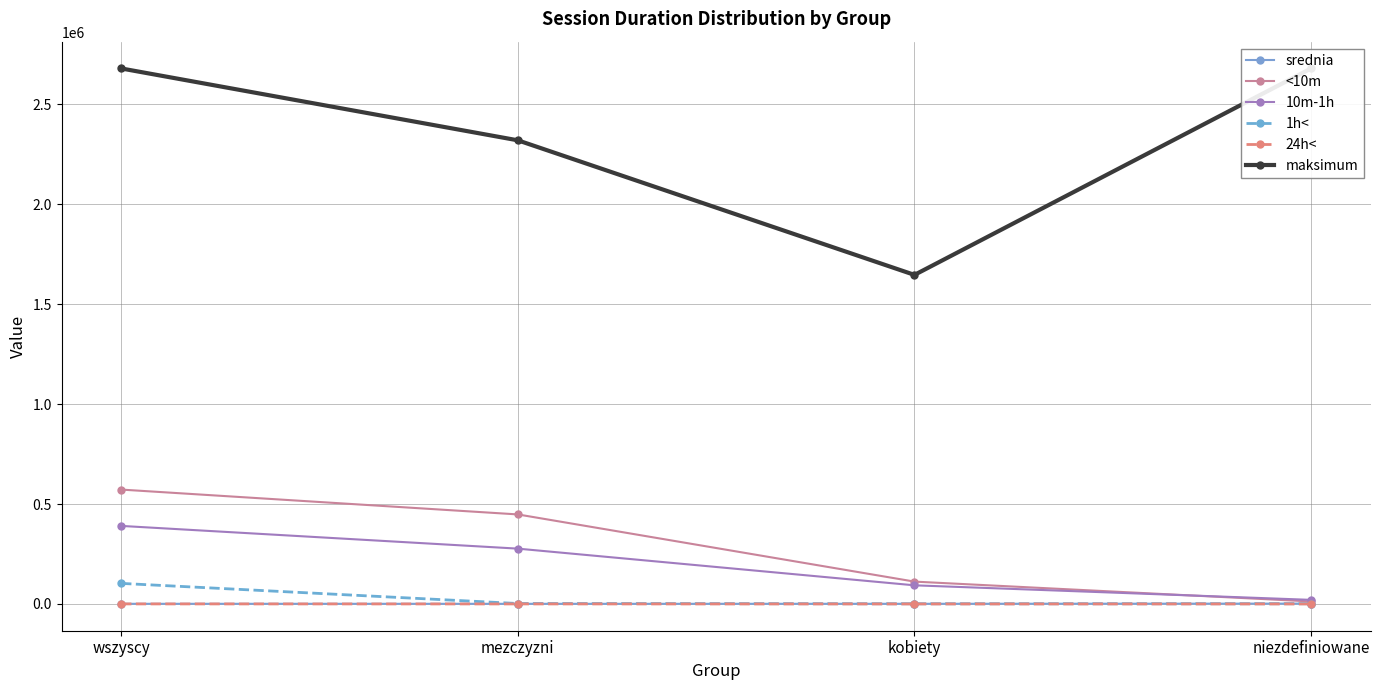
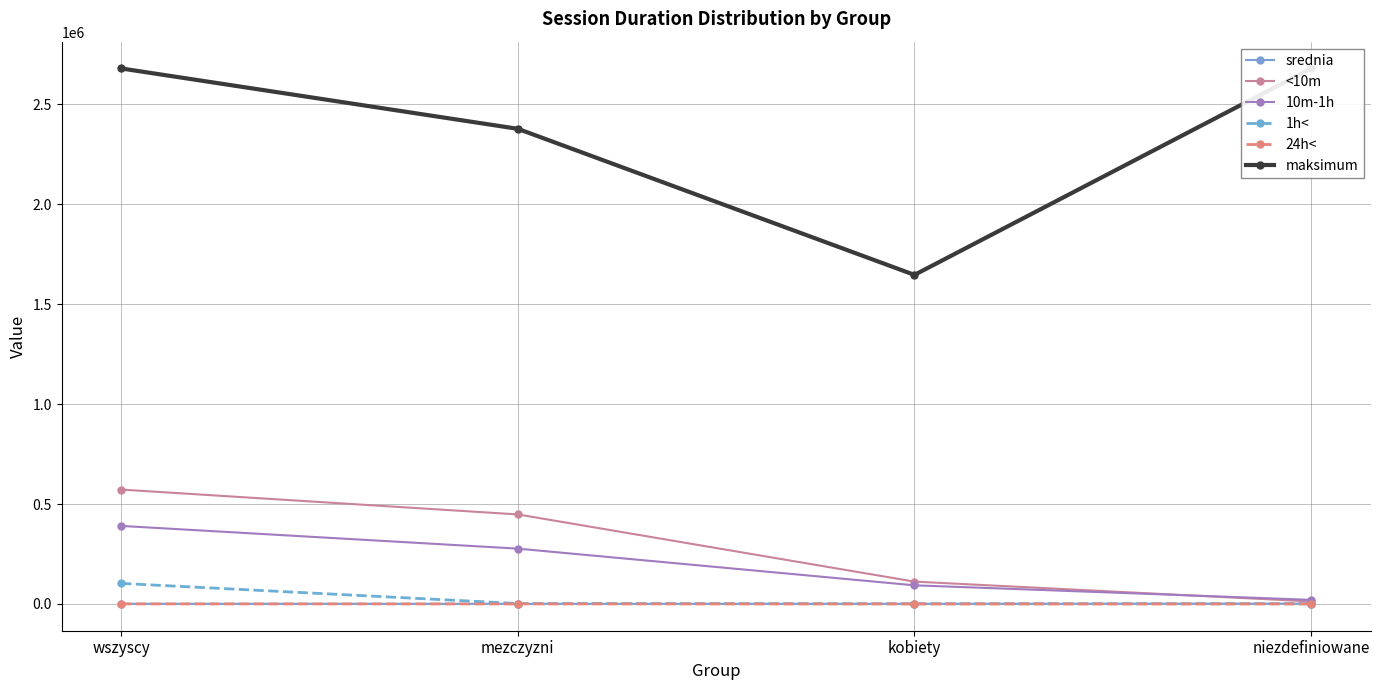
  {
    "1h<": {
      "wszyscy": 100000
    },
    "maksimum": {
      "wszyscy": 2680000,
-     "mezczyzni": 2320000,
+     "mezczyzni": 2380000,
      "kobiety": 1650000
    }
  }
